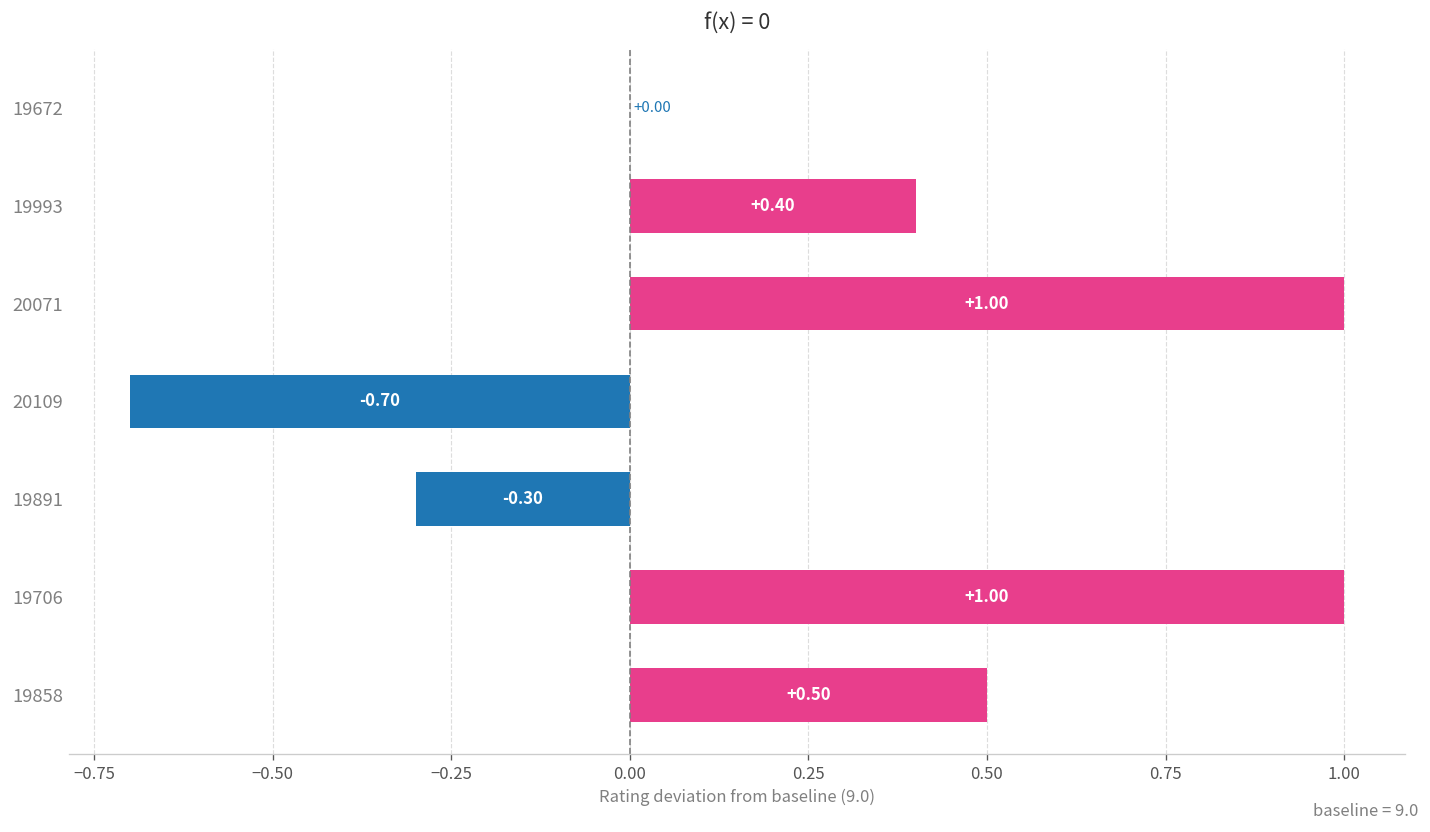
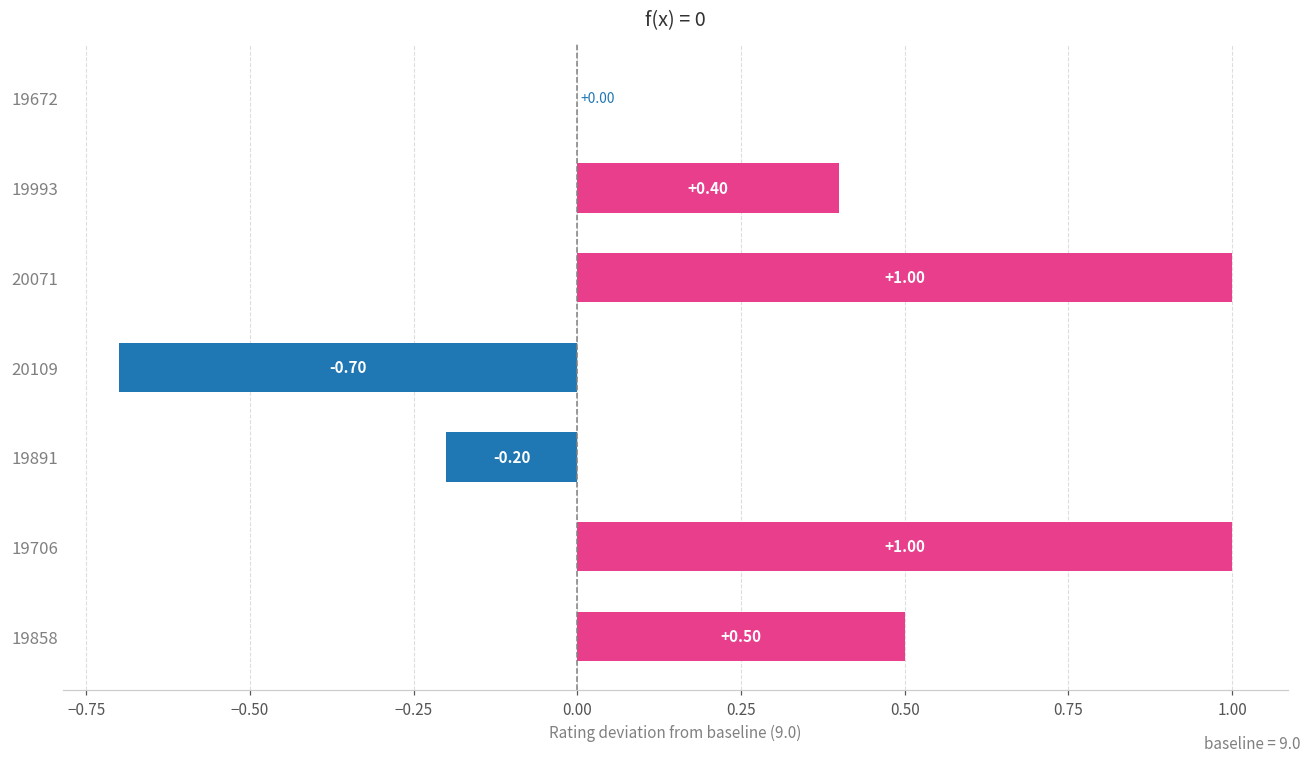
  {
    "19672": "+0.00",
    "19993": "+0.40",
    "20071": "+1.00",
    "20109": "-0.70",
-   "19891": "-0.30",
+   "19891": "-0.20",
    "19706": "+1.00",
    "19858": "+0.50"
  }
